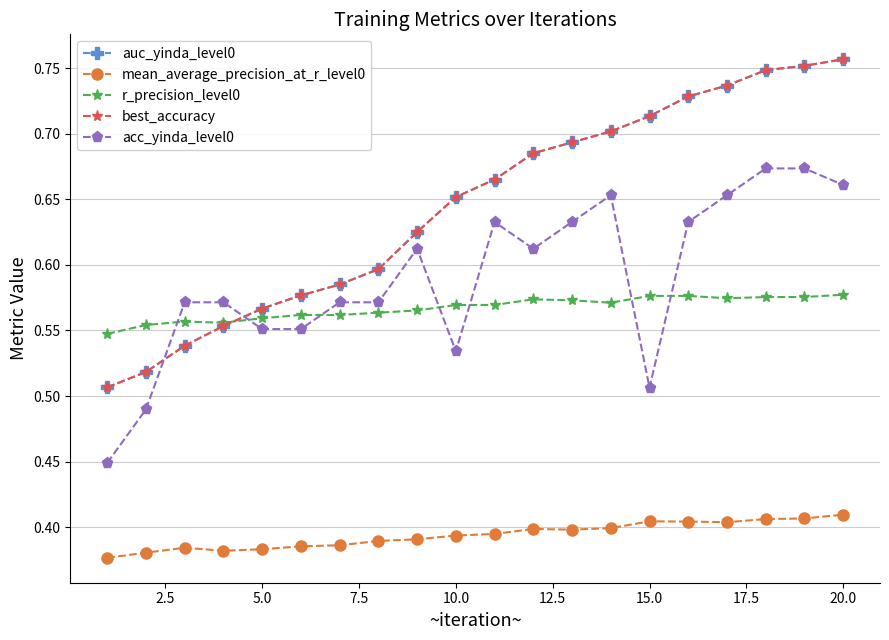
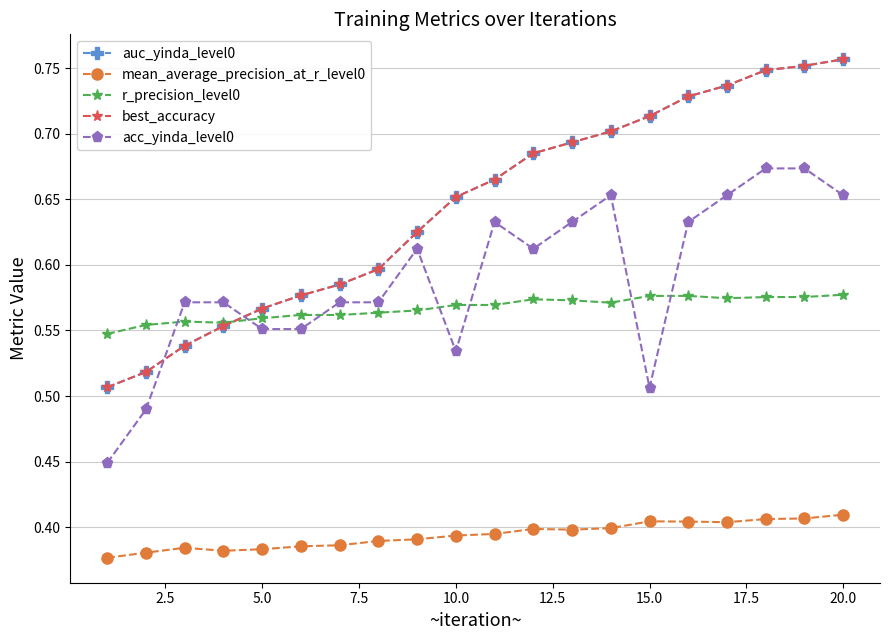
  {
    "r_precision_level0": {
      "5.0": 0.559,
      "10.0": 0.569,
      "15.0": 0.576,
      "20.0": 0.577
    },
    "acc_yinda_level0": {
      "5.0": 0.551,
      "10.0": 0.534,
      "15.0": 0.506,
-     "20.0": 0.661
+     "20.0": 0.653
    }
  }
